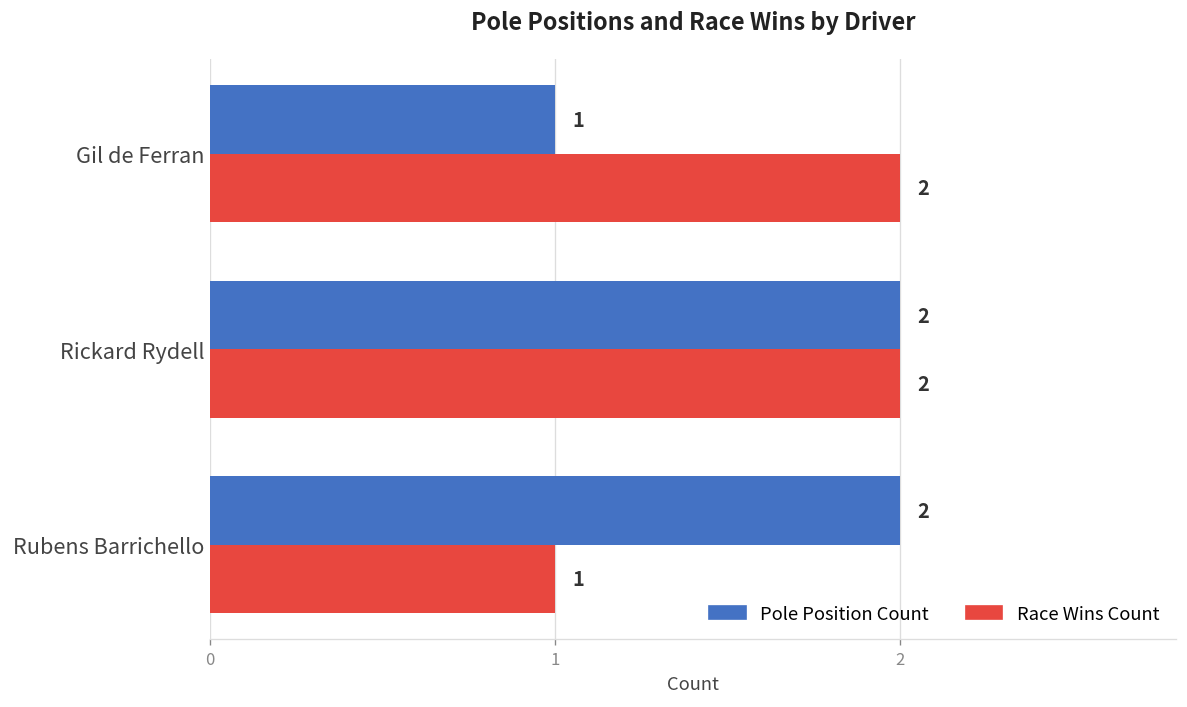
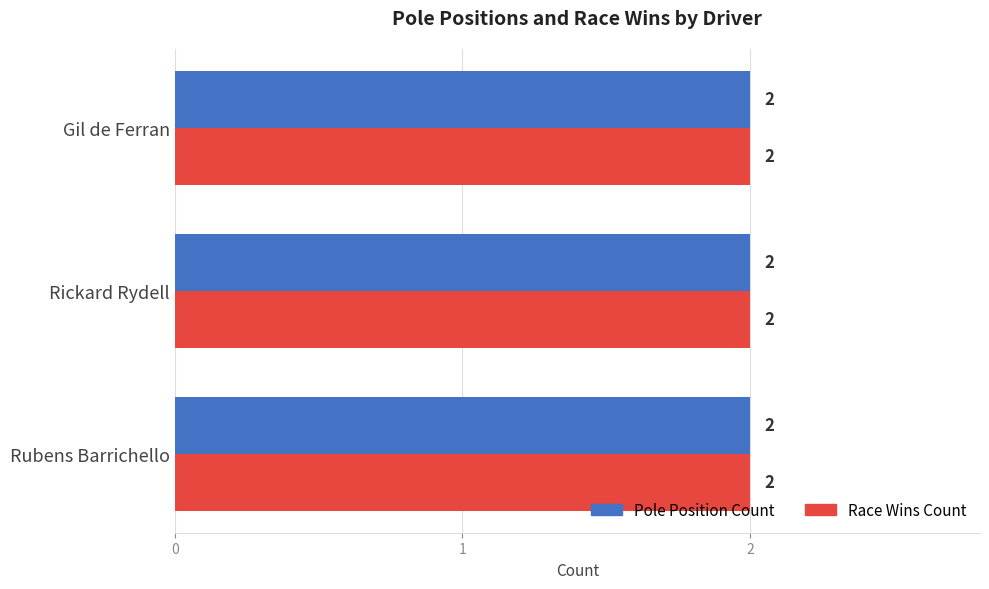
  {
    "Pole Position Count": {
-     "Gil de Ferran": 1,
+     "Gil de Ferran": 2,
      "Rickard Rydell": 2,
      "Rubens Barrichello": 2
    },
    "Race Wins Count": {
      "Gil de Ferran": 2,
      "Rickard Rydell": 2,
-     "Rubens Barrichello": 1
+     "Rubens Barrichello": 2
    }
  }
